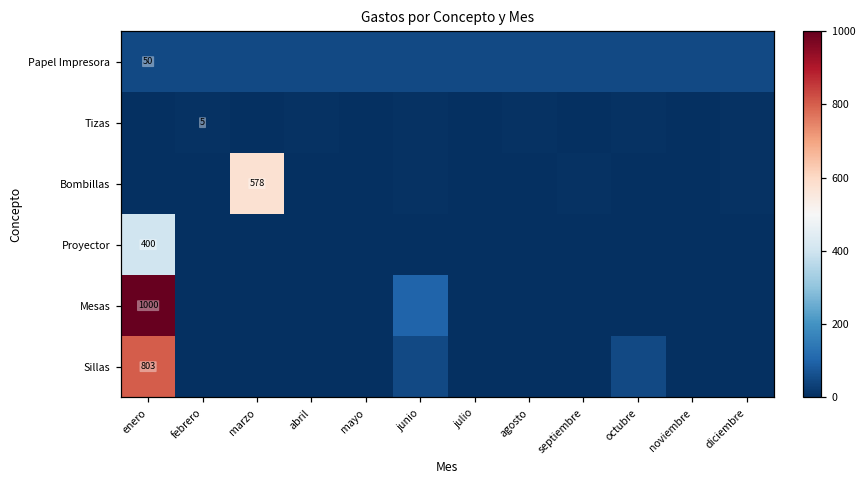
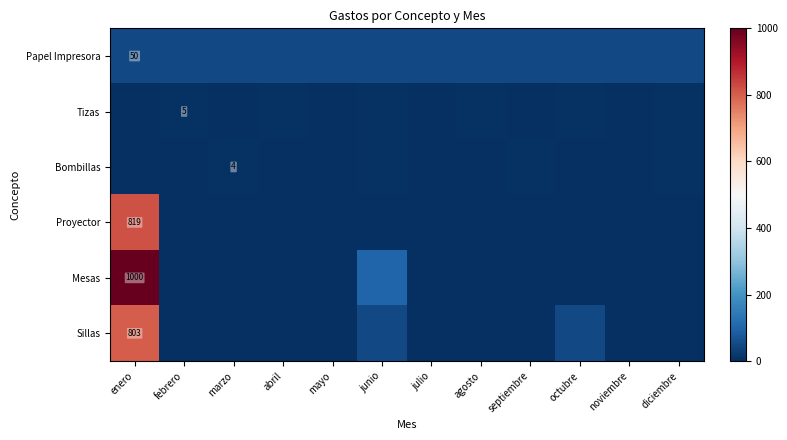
  {
    "Bombillas": {
-     "marzo": 578
+     "marzo": 4
    },
    "Proyector": {
-     "enero": 400
+     "enero": 819
    }
  }
